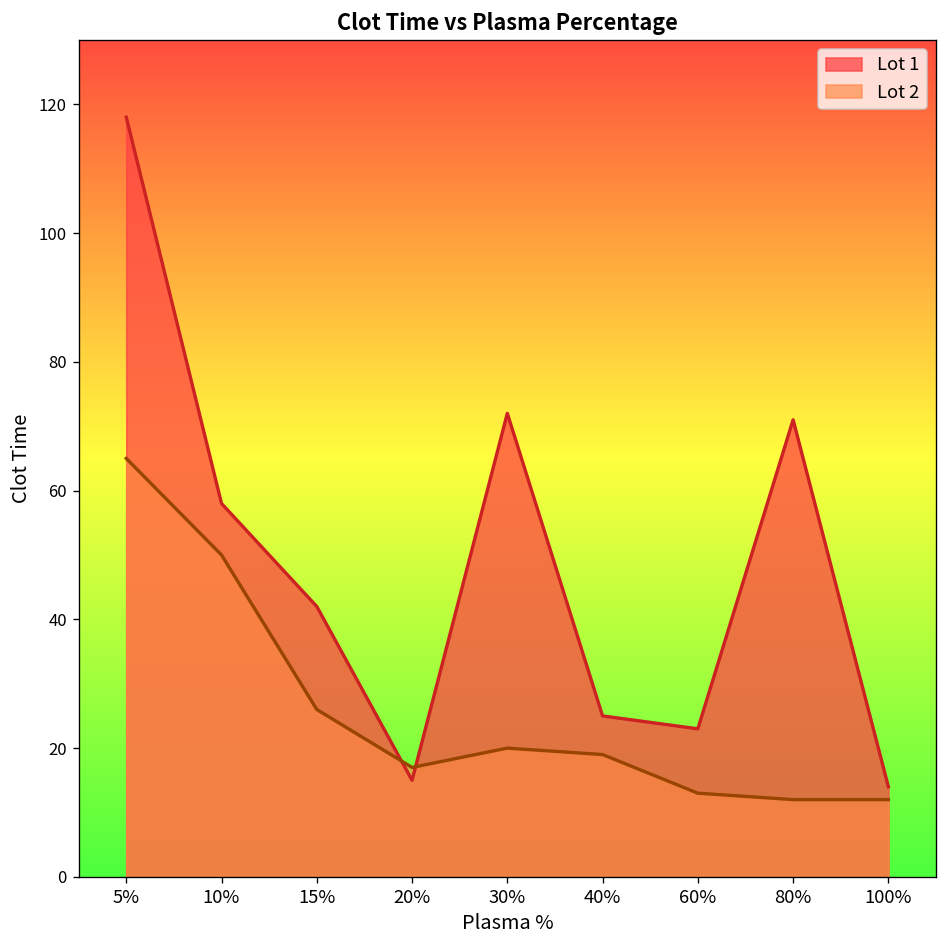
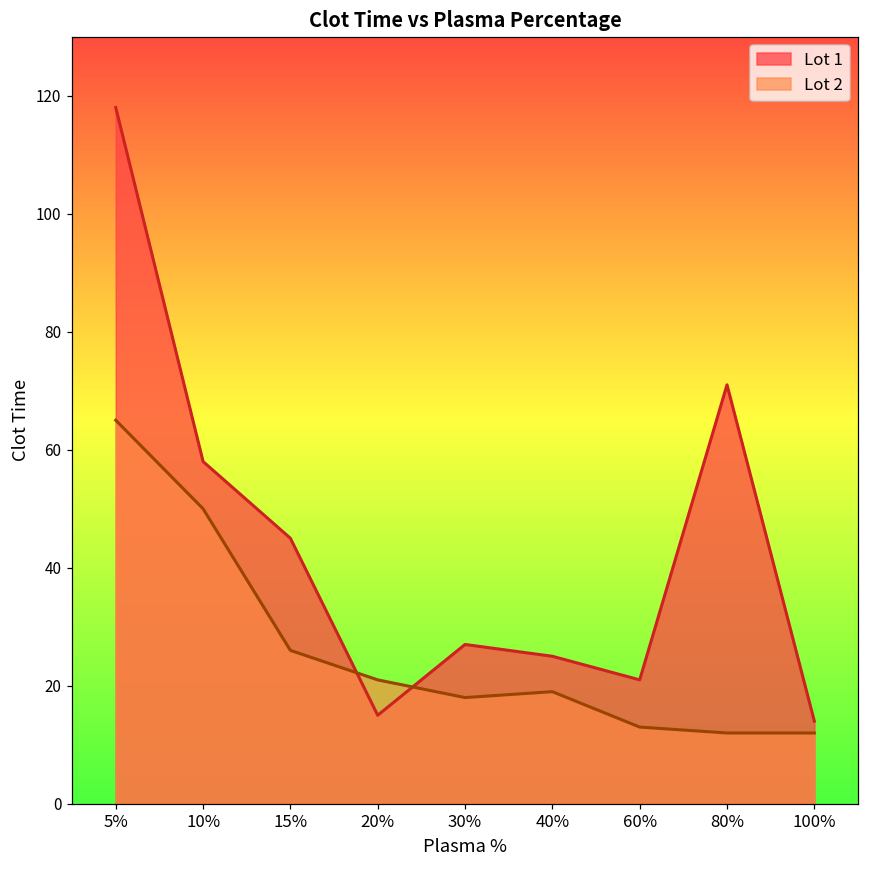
  {
    "Lot 1": {
      "5%": 118,
      "10%": 58,
-     "15%": 42,
+     "15%": 45,
      "20%": 15,
-     "30%": 72,
+     "30%": 27,
      "40%": 25,
-     "60%": 23,
+     "60%": 21,
      "80%": 71,
      "100%": 14
    },
    "Lot 2": {
      "5%": 65,
      "10%": 50,
      "15%": 26,
-     "20%": 17,
-     "30%": 20,
+     "20%": 21,
+     "30%": 18,
      "40%": 19,
      "60%": 13,
      "80%": 12,
      "100%": 12
    }
  }
